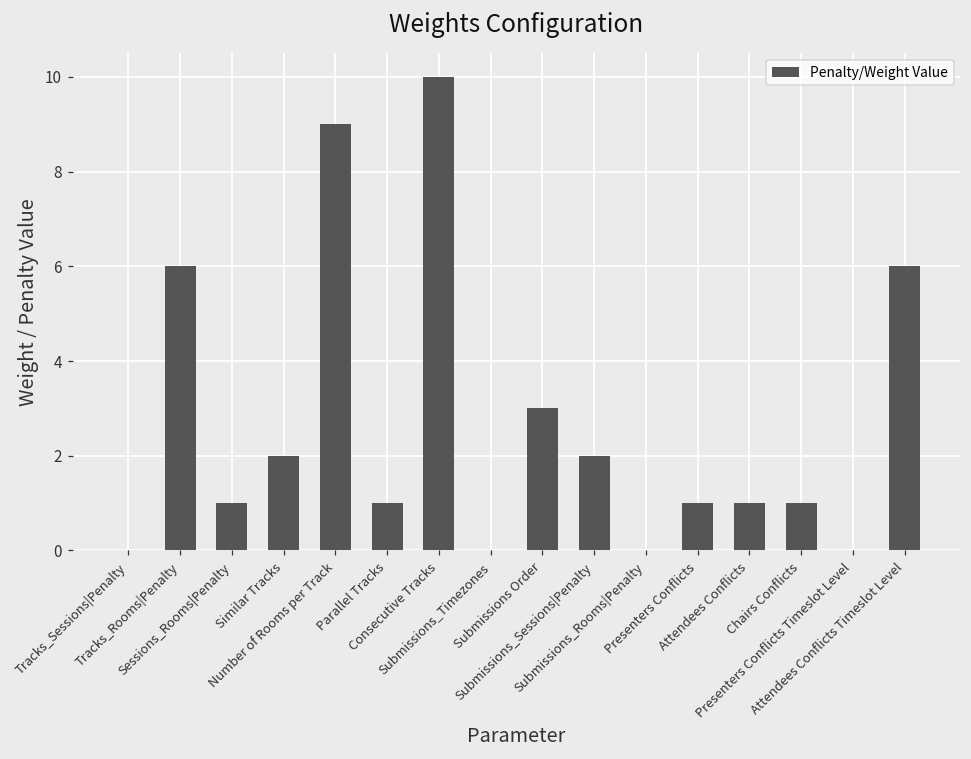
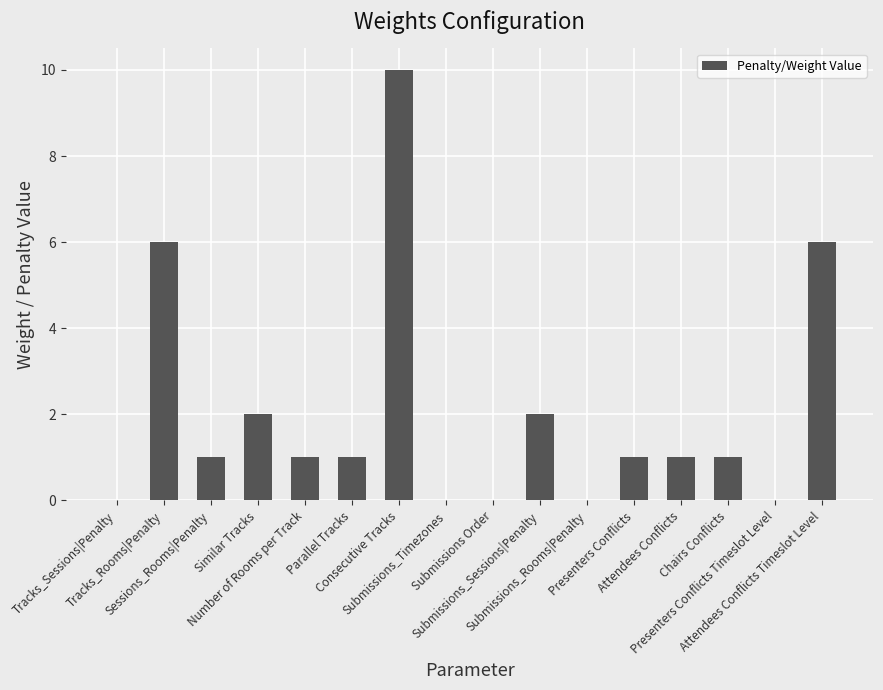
  {
    "Tracks_Sessions|Penalty": 0,
    "Tracks_Rooms|Penalty": 6,
    "Sessions_Rooms|Penalty": 1,
    "Similar Tracks": 2,
-   "Number of Rooms per Track": 9,
+   "Number of Rooms per Track": 1,
    "Parallel Tracks": 1,
    "Consecutive Tracks": 10,
    "Submissions_Timezones": 0,
-   "Submissions Order": 3,
+   "Submissions Order": 0,
    "Submissions_Sessions|Penalty": 2,
    "Submissions_Rooms|Penalty": 0,
    "Presenters Conflicts": 1,
    "Attendees Conflicts": 1,
    "Chairs Conflicts": 1,
    "Presenters Conflicts Timeslot Level": 0,
    "Attendees Conflicts Timeslot Level": 6
  }
